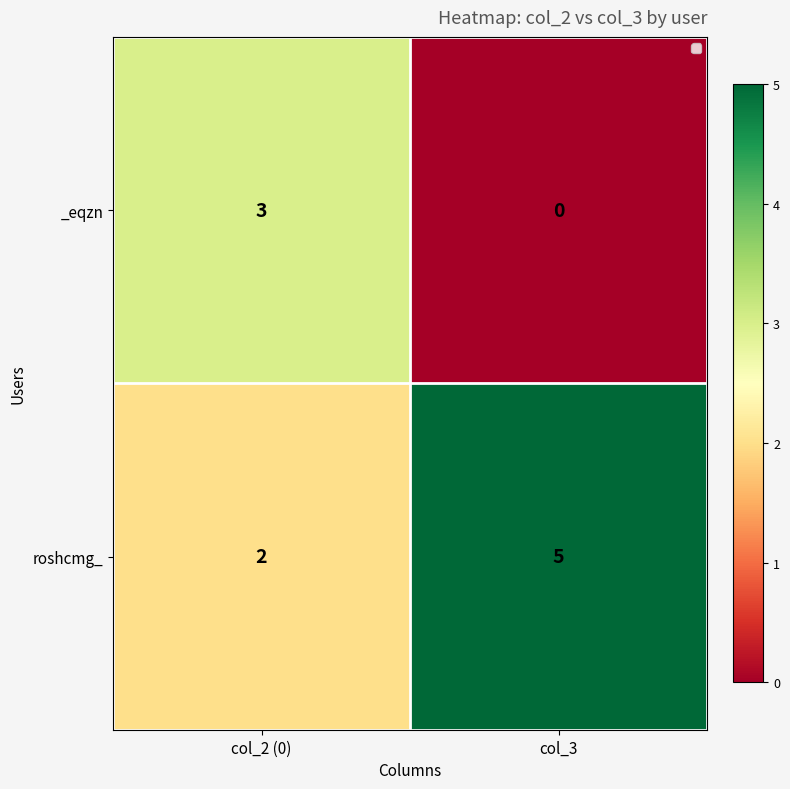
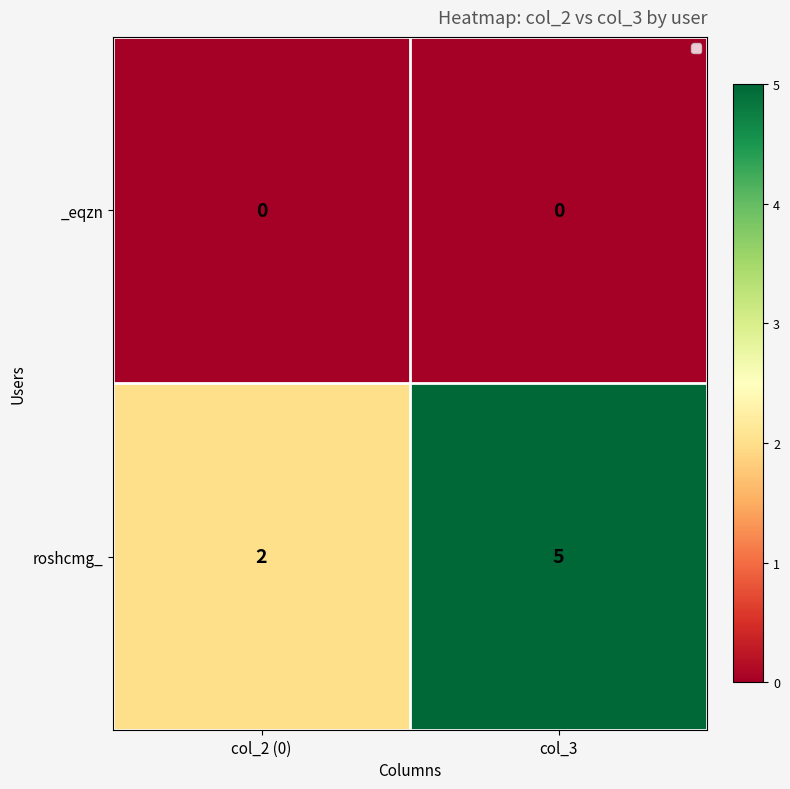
  {
    "_eqzn": {
-     "col_2 (0)": 3,
+     "col_2 (0)": 0,
      "col_3": 0
    },
    "roshcmg_": {
      "col_2 (0)": 2,
      "col_3": 5
    }
  }
